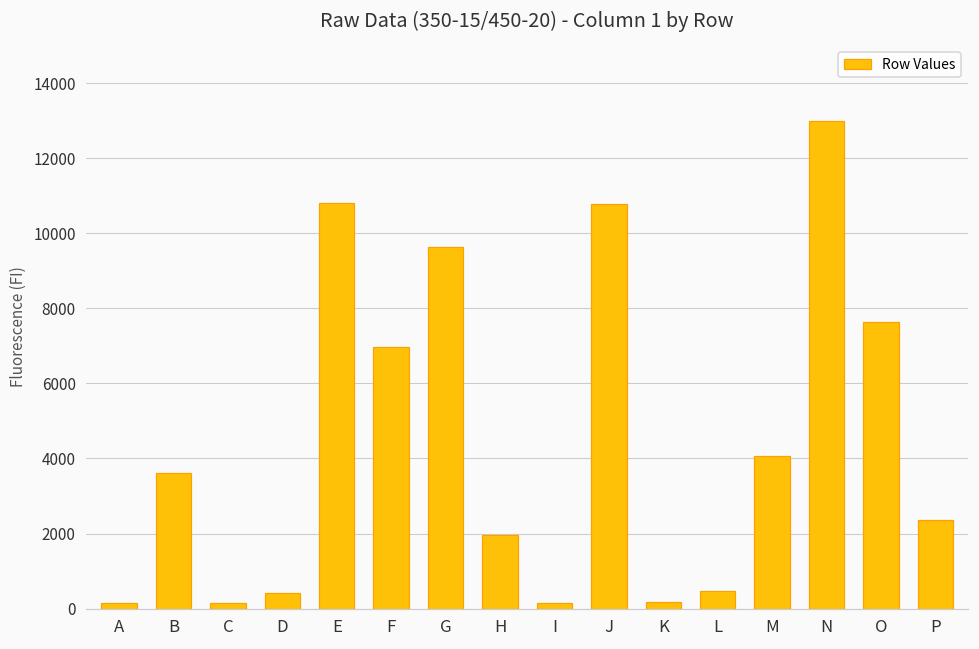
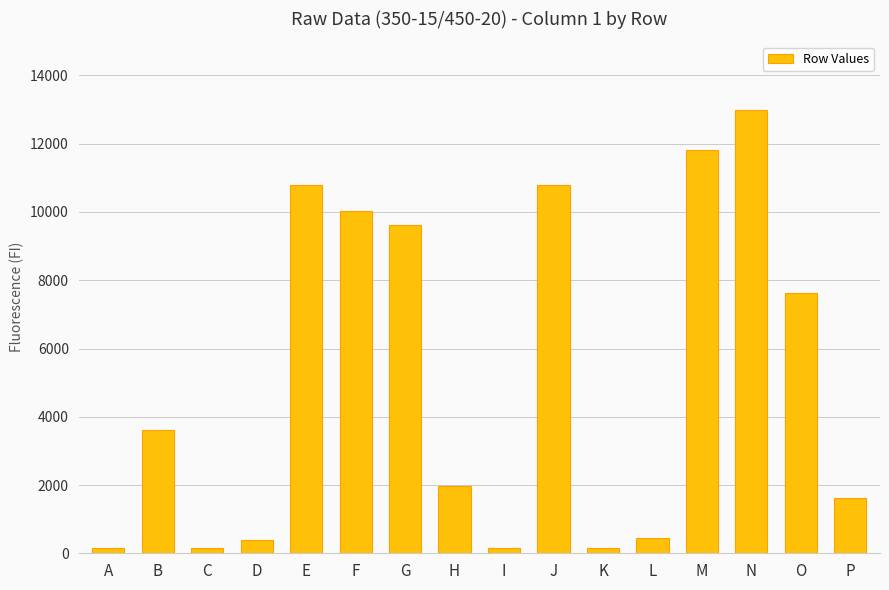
  {
    "A": 100,
    "B": 3600,
    "C": 200,
    "D": 400,
    "E": 10800,
-   "F": 7000,
+   "F": 10000,
    "G": 9600,
    "H": 2000,
    "I": 200,
    "J": 10800,
    "K": 200,
    "L": 500,
-   "M": 4100,
+   "M": 11800,
    "N": 13000,
    "O": 7600,
-   "P": 2300
+   "P": 1600
  }
